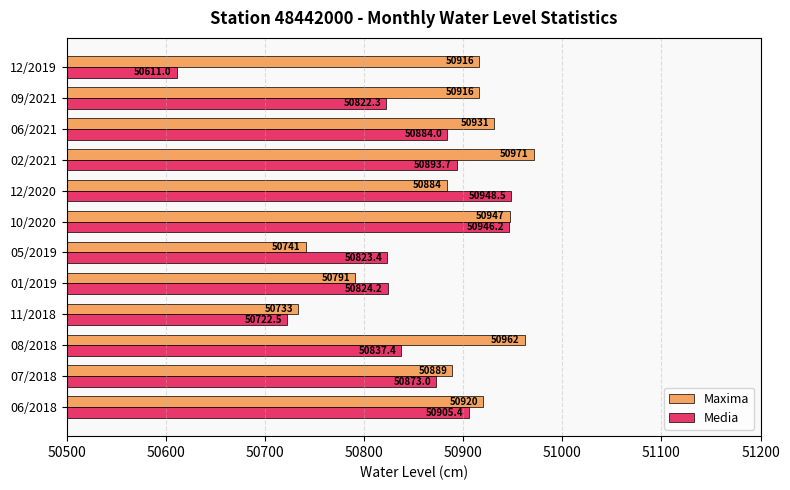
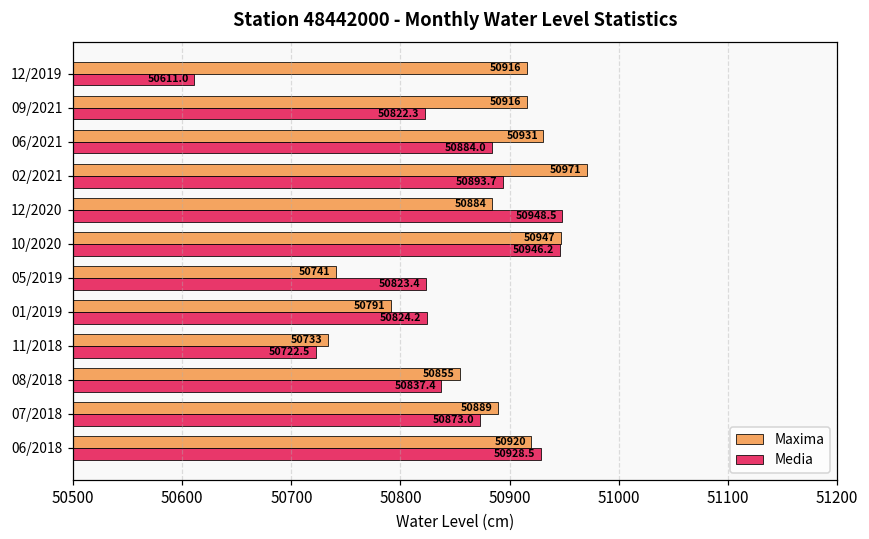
  {
    "Maxima": {
      "12/2019": 50916,
      "09/2021": 50916,
      "06/2021": 50931,
      "02/2021": 50971,
      "12/2020": 50884,
      "10/2020": 50947,
      "05/2019": 50741,
      "01/2019": 50791,
      "11/2018": 50733,
-     "08/2018": 50962,
+     "08/2018": 50855,
      "07/2018": 50889,
      "06/2018": 50920
    },
    "Media": {
      "12/2019": 50611.0,
      "09/2021": 50822.3,
      "06/2021": 50884.0,
      "02/2021": 50893.7,
      "12/2020": 50948.5,
      "10/2020": 50946.2,
      "05/2019": 50823.4,
      "01/2019": 50824.2,
      "11/2018": 50722.5,
      "08/2018": 50837.4,
      "07/2018": 50873.0,
-     "06/2018": 50905.4
+     "06/2018": 50928.5
    }
  }
